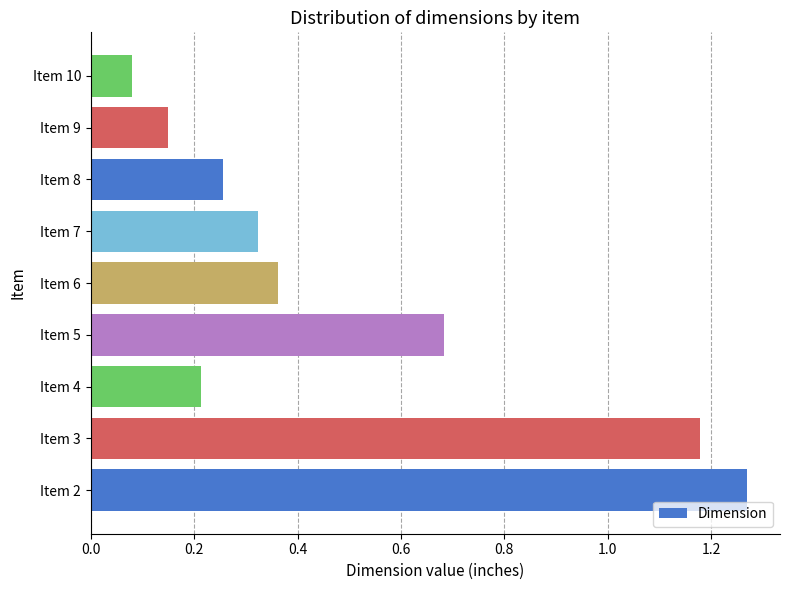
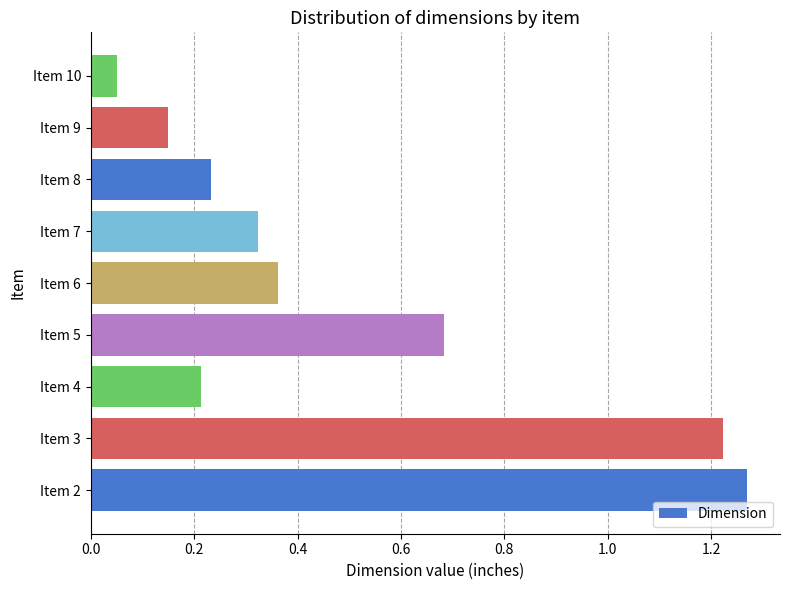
  {
-   "Item 10": 0.08,
+   "Item 10": 0.05,
    "Item 9": 0.15,
-   "Item 8": 0.26,
+   "Item 8": 0.23,
    "Item 7": 0.32,
    "Item 6": 0.36,
    "Item 5": 0.68,
    "Item 4": 0.21,
-   "Item 3": 1.18,
+   "Item 3": 1.22,
    "Item 2": 1.27
  }
